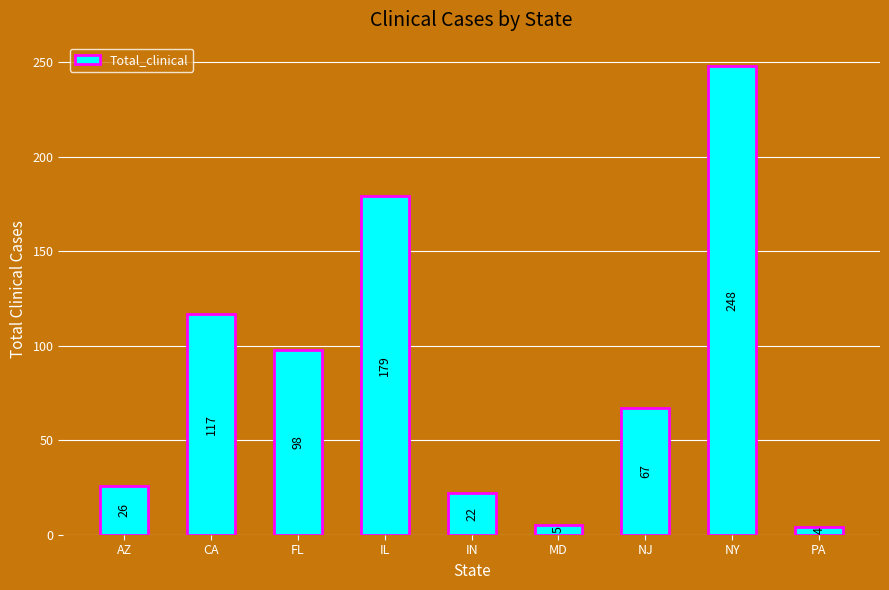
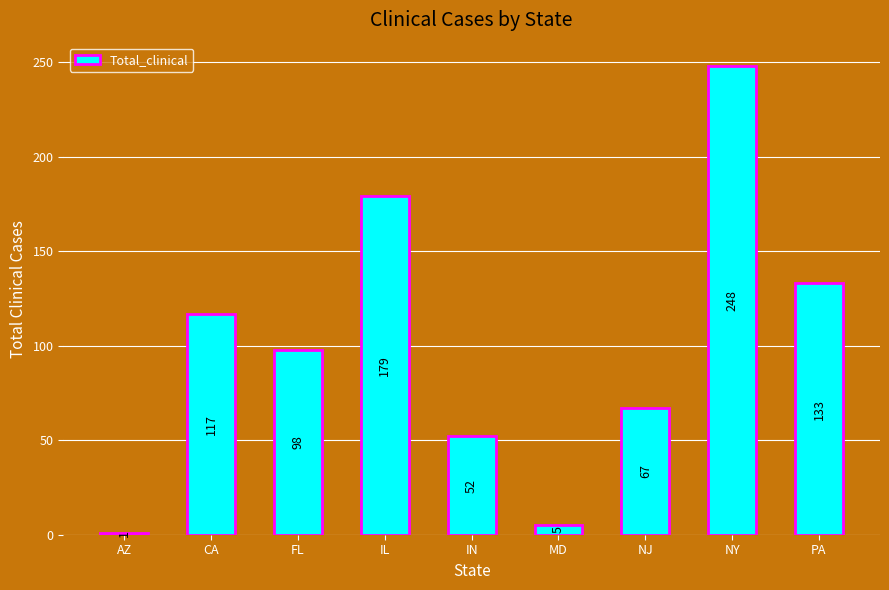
  {
-   "AZ": 26,
+   "AZ": 1,
    "CA": 117,
    "FL": 98,
    "IL": 179,
-   "IN": 22,
+   "IN": 52,
    "MD": 5,
    "NJ": 67,
    "NY": 248,
-   "PA": 4
+   "PA": 133
  }
